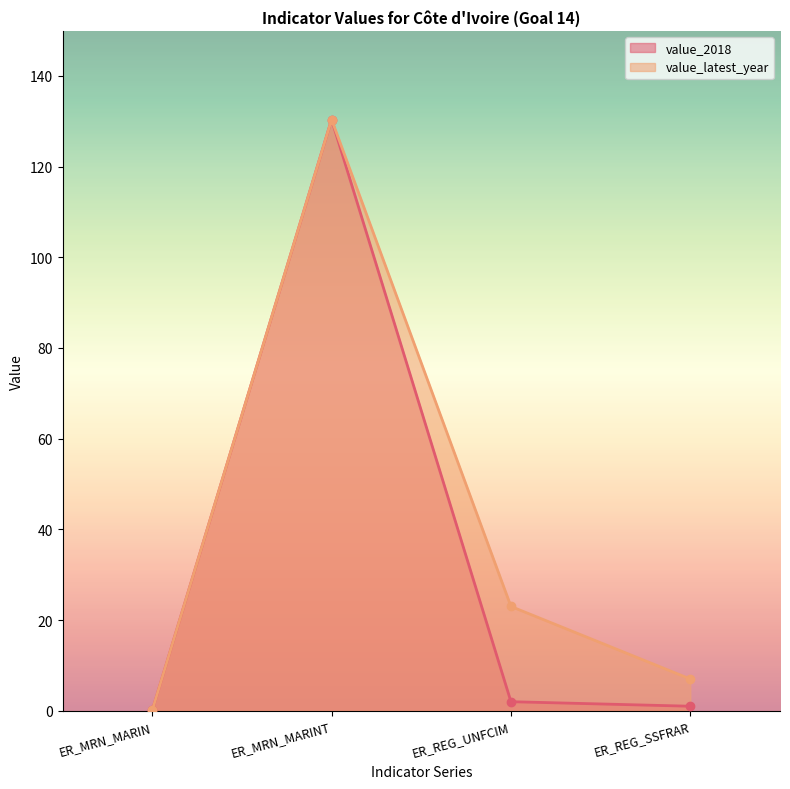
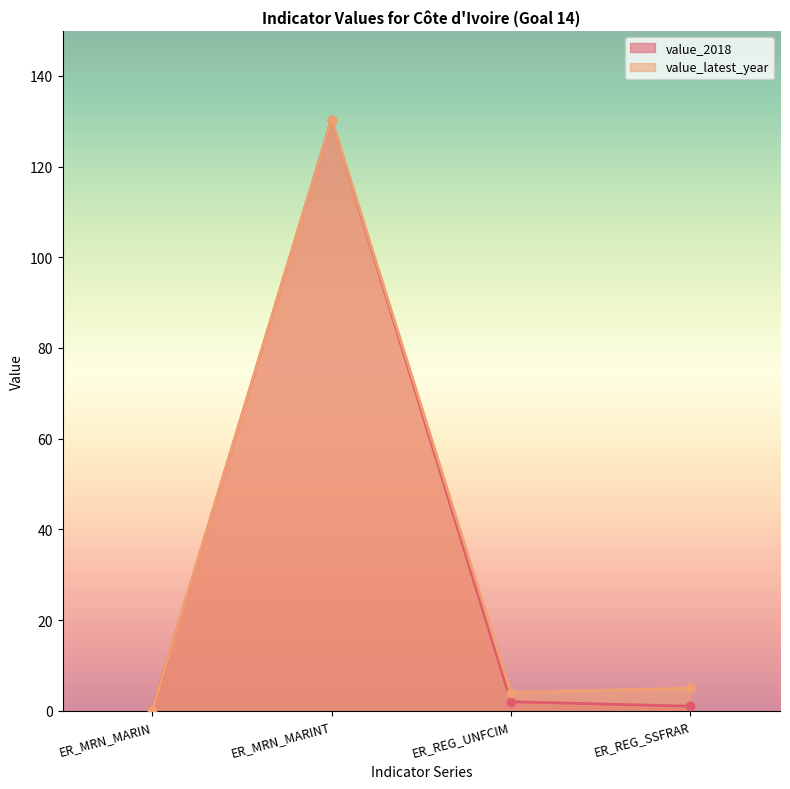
  {
    "value_2018": {
      "ER_REG_UNFCIM": 2,
      "ER_REG_SSFRAR": 1
    },
    "value_latest_year": {
-     "ER_REG_UNFCIM": 23,
-     "ER_REG_SSFRAR": 7
+     "ER_REG_UNFCIM": 4,
+     "ER_REG_SSFRAR": 5
    }
  }
